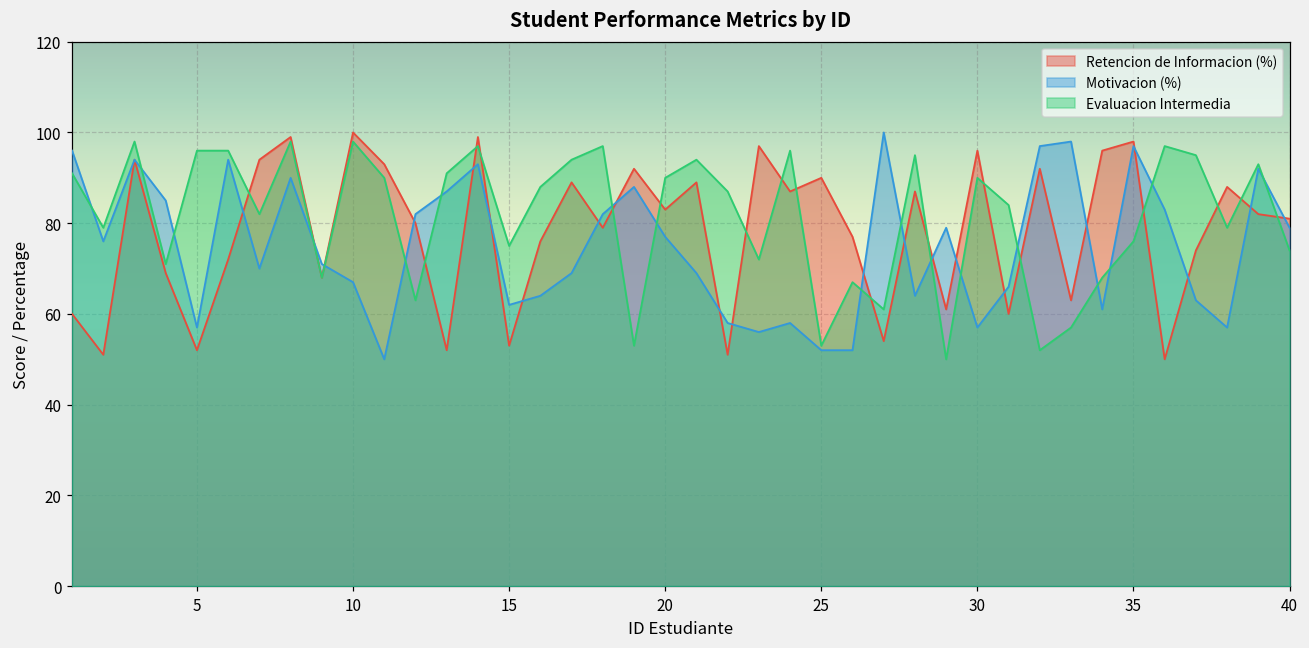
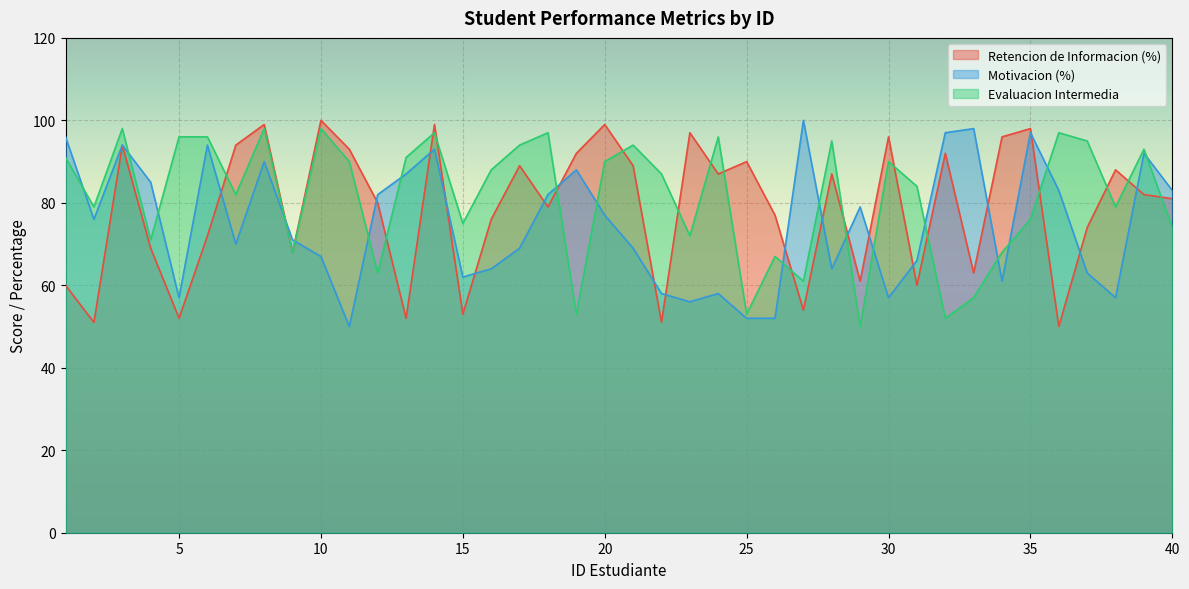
  {
    "Retencion de Informacion (%)": {
      "5": 52,
      "10": 100,
      "15": 53,
-     "20": 83,
+     "20": 99,
      "25": 90,
      "30": 96,
      "35": 98,
      "40": 81
    },
    "Motivacion (%)": {
      "5": 57,
      "10": 67,
      "15": 62,
      "20": 77,
      "25": 52,
      "30": 57,
      "35": 97,
-     "40": 79
+     "40": 83
    },
    "Evaluacion Intermedia": {
      "5": 96,
      "10": 98,
      "15": 75,
      "20": 90,
      "25": 53,
      "30": 90,
      "35": 76,
      "40": 74
    }
  }
